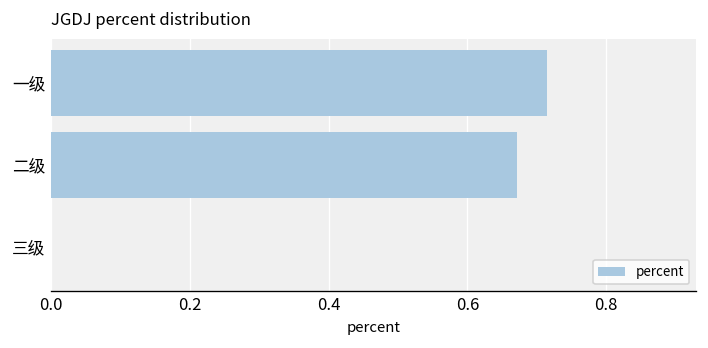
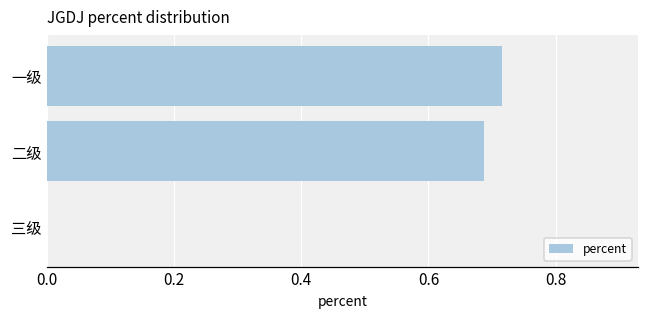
  {
    "一级": 0.71,
-   "二级": 0.67,
+   "二级": 0.69,
    "三级": 0.00
  }
